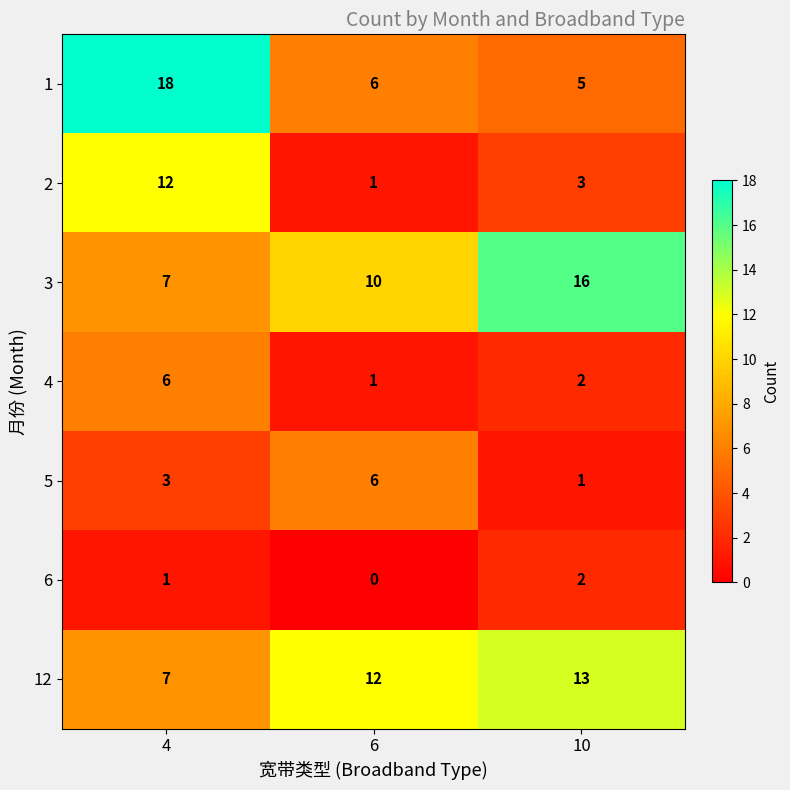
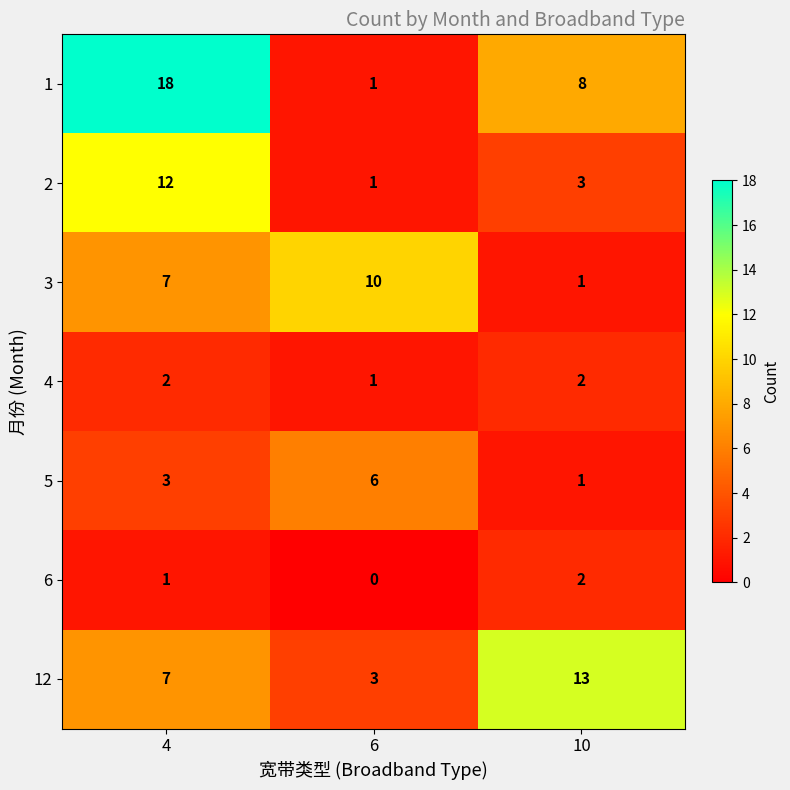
  {
    "1": {
      "4": 18,
-     "6": 6,
-     "10": 5
+     "6": 1,
+     "10": 8
    },
    "2": {
      "4": 12,
      "6": 1,
      "10": 3
    },
    "3": {
      "4": 7,
      "6": 10,
-     "10": 16
+     "10": 1
    },
    "4": {
-     "4": 6,
+     "4": 2,
      "6": 1,
      "10": 2
    },
    "5": {
      "4": 3,
      "6": 6,
      "10": 1
    },
    "6": {
      "4": 1,
      "6": 0,
      "10": 2
    },
    "12": {
      "4": 7,
-     "6": 12,
+     "6": 3,
      "10": 13
    }
  }
